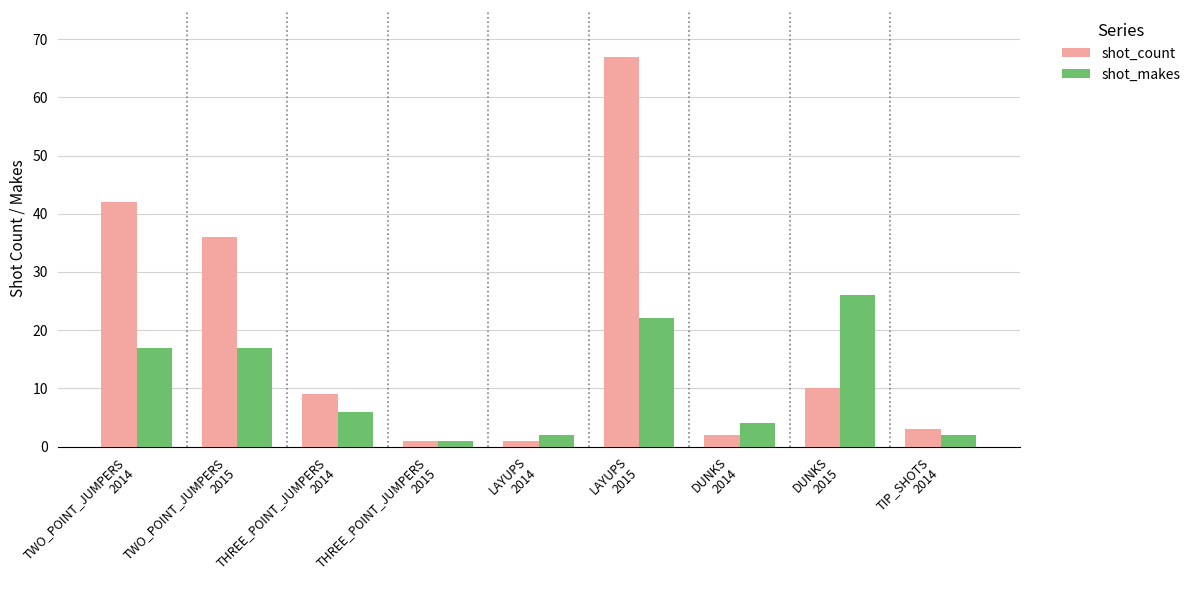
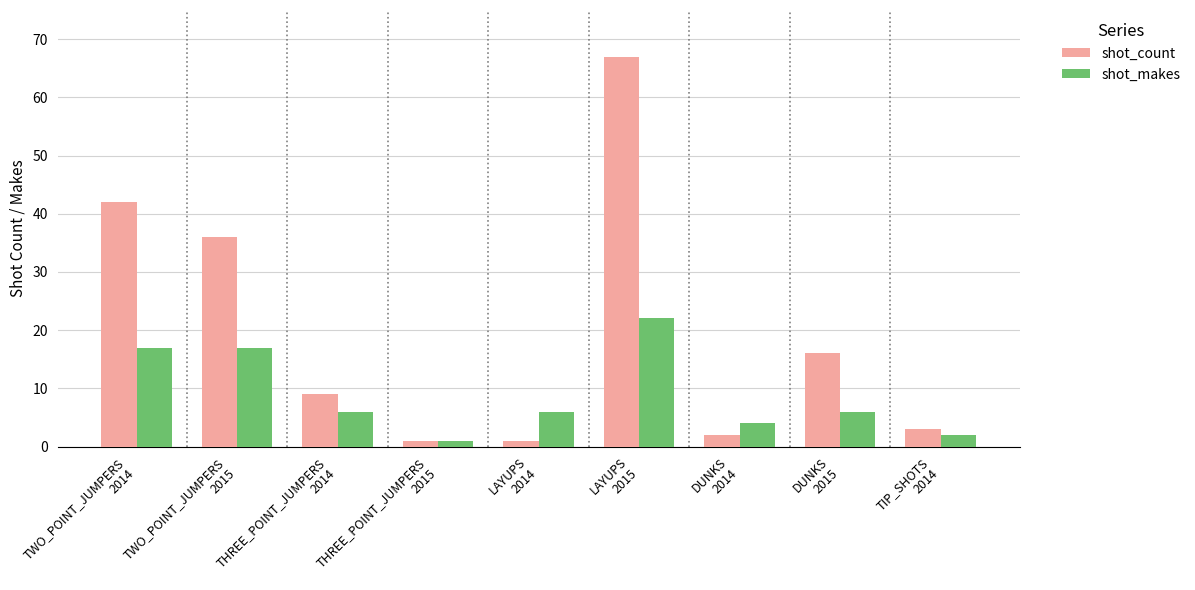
  {
    "shot_count": {
      "TWO_POINT_JUMPERS 2014": 42,
      "TWO_POINT_JUMPERS 2015": 36,
      "THREE_POINT_JUMPERS 2014": 9,
      "THREE_POINT_JUMPERS 2015": 1,
      "LAYUPS 2014": 1,
      "LAYUPS 2015": 67,
      "DUNKS 2014": 2,
-     "DUNKS 2015": 10,
+     "DUNKS 2015": 16,
      "TIP_SHOTS 2014": 3
    },
    "shot_makes": {
      "TWO_POINT_JUMPERS 2014": 17,
      "TWO_POINT_JUMPERS 2015": 17,
      "THREE_POINT_JUMPERS 2014": 6,
      "THREE_POINT_JUMPERS 2015": 1,
-     "LAYUPS 2014": 2,
+     "LAYUPS 2014": 6,
      "LAYUPS 2015": 22,
      "DUNKS 2014": 4,
-     "DUNKS 2015": 26,
+     "DUNKS 2015": 6,
      "TIP_SHOTS 2014": 2
    }
  }
